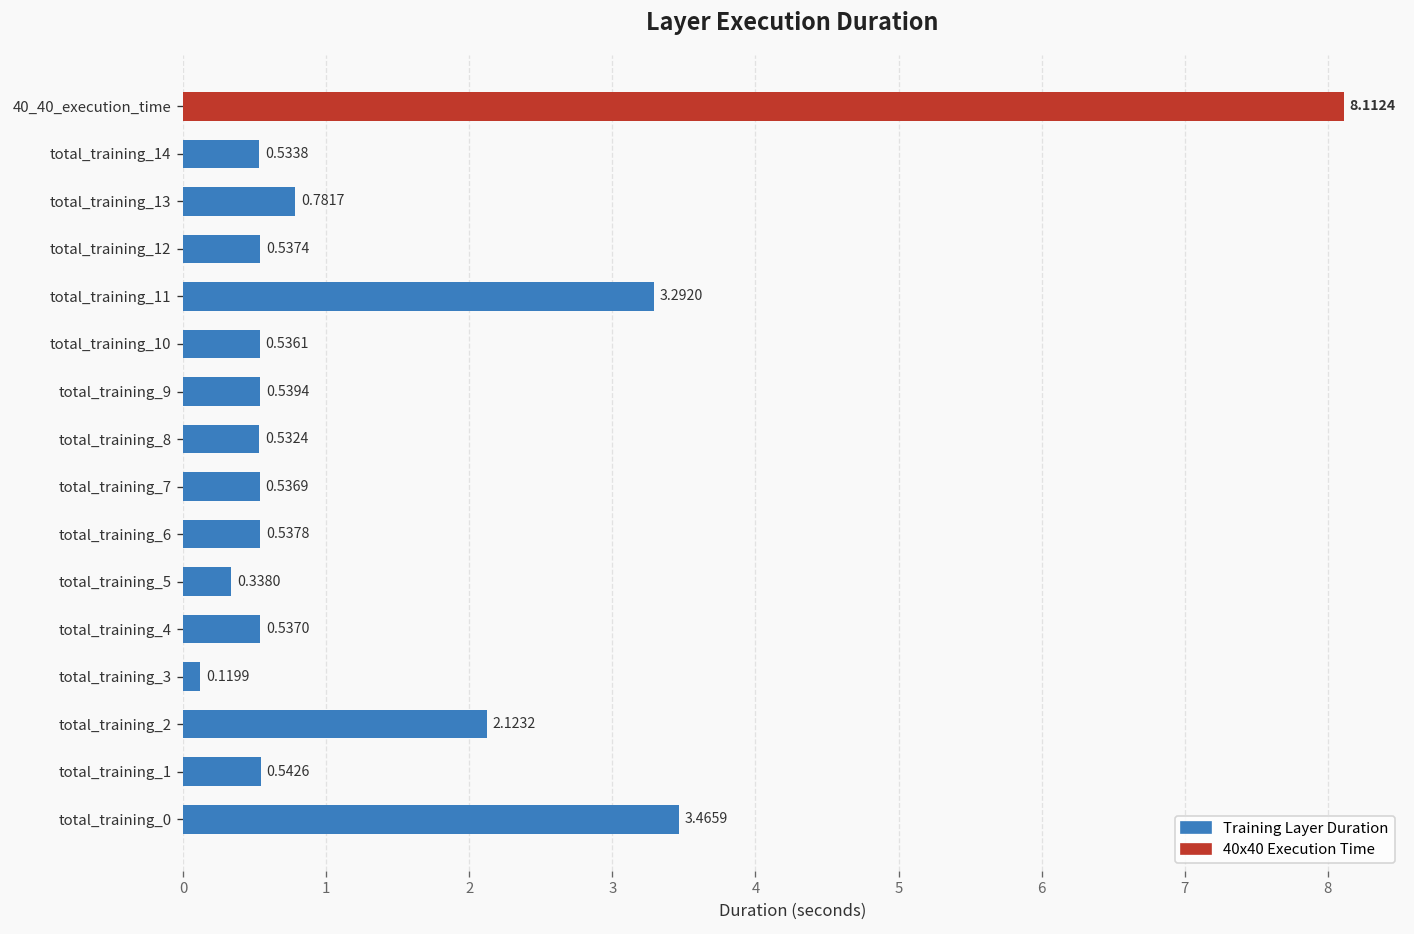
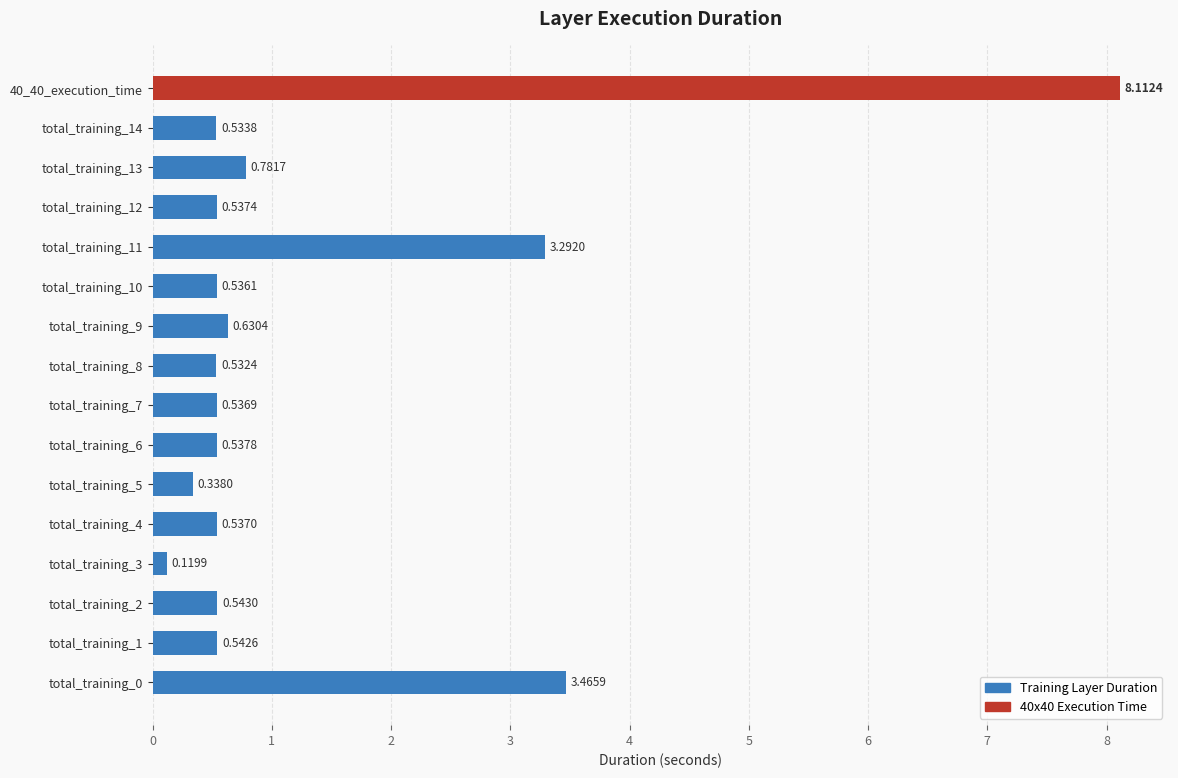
  {
    "40_40_execution_time": 8.1124,
    "total_training_14": 0.5338,
    "total_training_13": 0.7817,
    "total_training_12": 0.5374,
    "total_training_11": 3.2920,
    "total_training_10": 0.5361,
-   "total_training_9": 0.5394,
+   "total_training_9": 0.6304,
    "total_training_8": 0.5324,
    "total_training_7": 0.5369,
    "total_training_6": 0.5378,
    "total_training_5": 0.3380,
    "total_training_4": 0.5370,
    "total_training_3": 0.1199,
-   "total_training_2": 2.1232,
+   "total_training_2": 0.5430,
    "total_training_1": 0.5426,
    "total_training_0": 3.4659
  }
